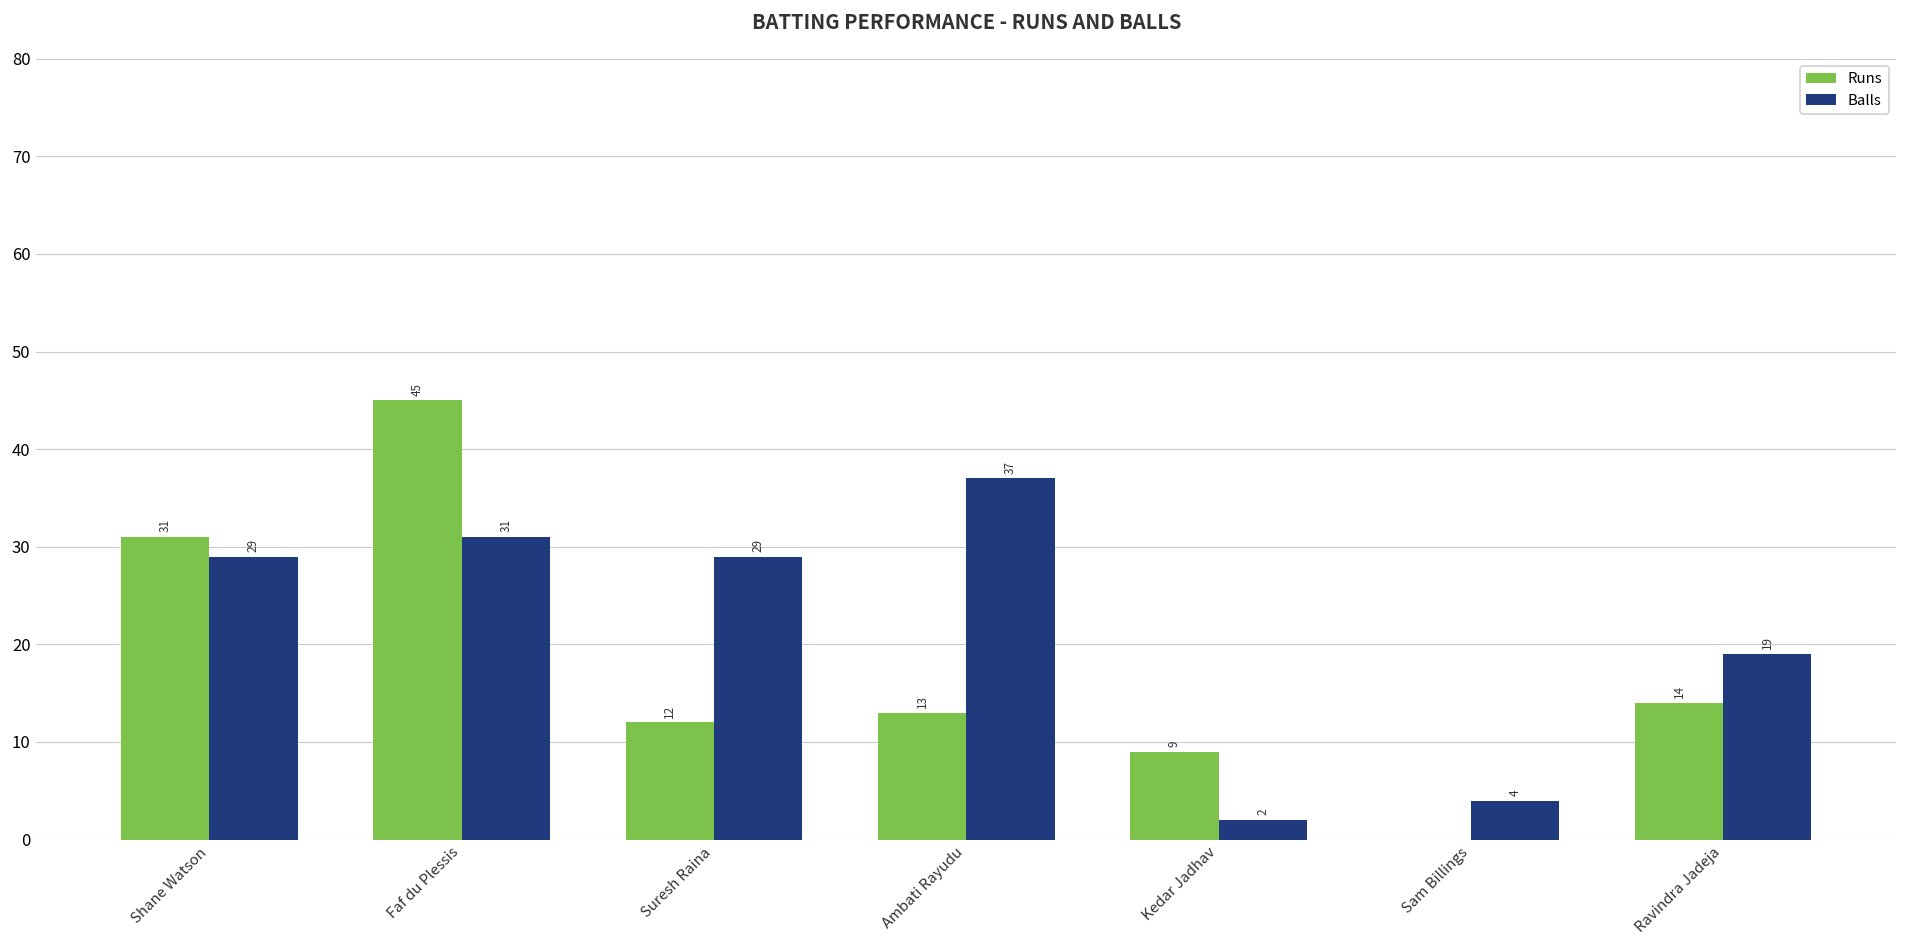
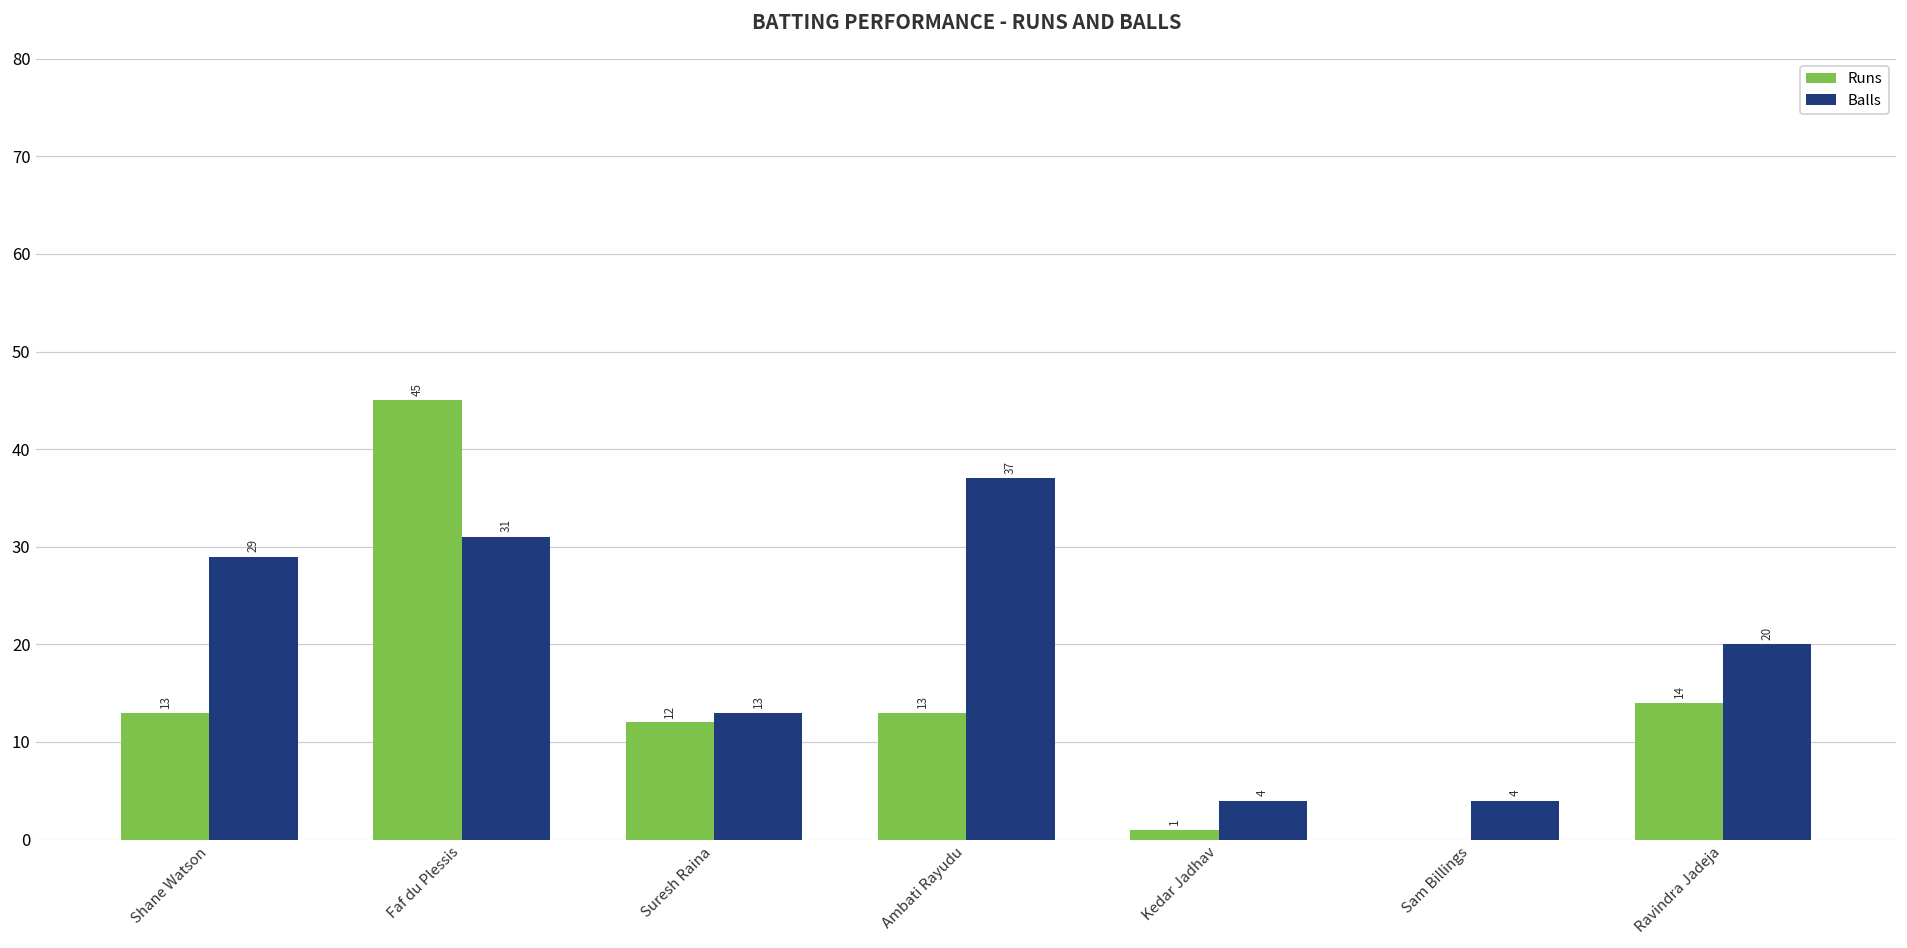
  {
    "Runs": {
-     "Shane Watson": 31,
+     "Shane Watson": 13,
      "Faf du Plessis": 45,
      "Suresh Raina": 12,
      "Ambati Rayudu": 13,
-     "Kedar Jadhav": 9,
+     "Kedar Jadhav": 1,
      "Ravindra Jadeja": 14
    },
    "Balls": {
      "Shane Watson": 29,
      "Faf du Plessis": 31,
-     "Suresh Raina": 29,
+     "Suresh Raina": 13,
      "Ambati Rayudu": 37,
-     "Kedar Jadhav": 2,
+     "Kedar Jadhav": 4,
      "Sam Billings": 4,
-     "Ravindra Jadeja": 19
+     "Ravindra Jadeja": 20
    }
  }
